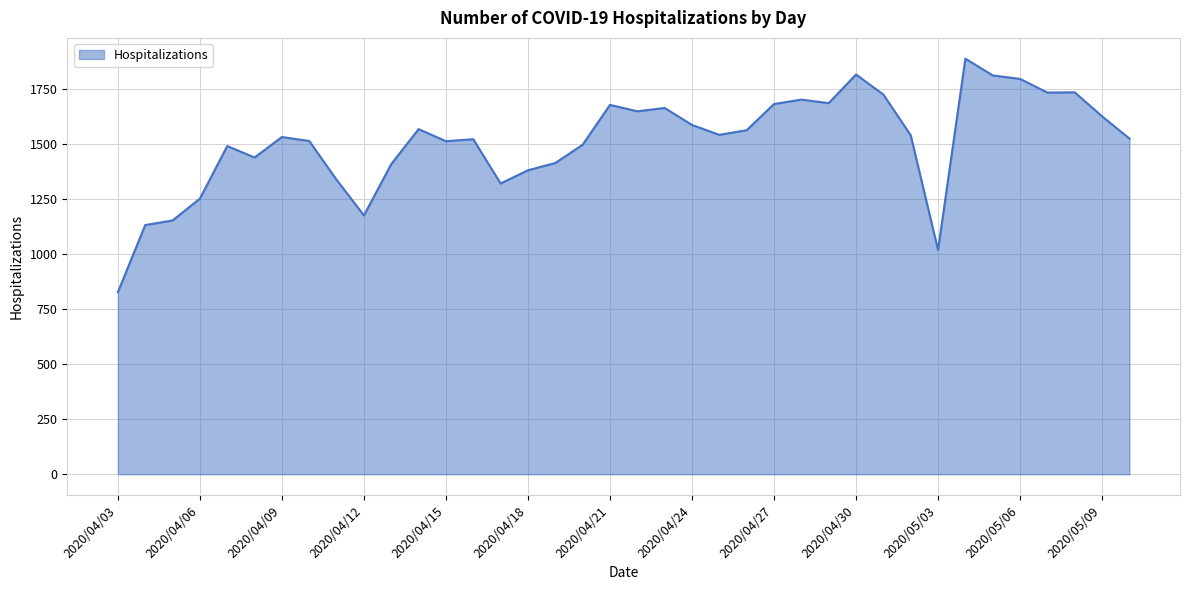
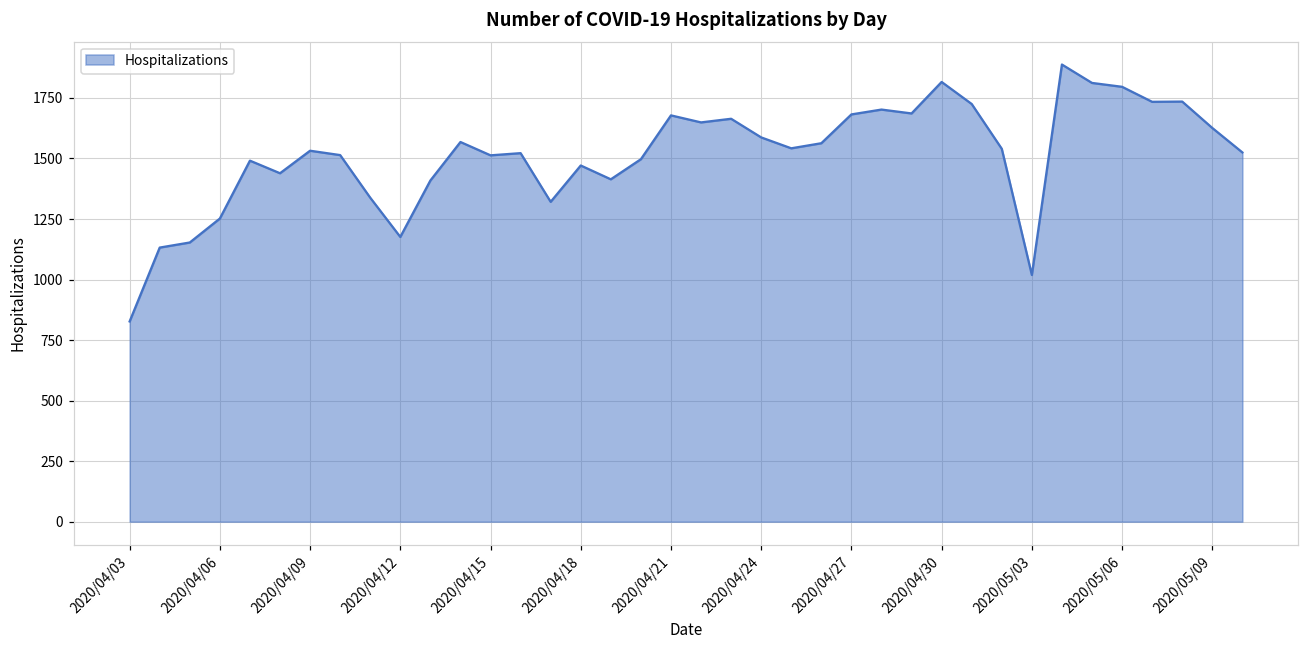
  {
    "2020/04/03": 830,
    "2020/04/06": 1250,
    "2020/04/09": 1530,
    "2020/04/12": 1180,
    "2020/04/15": 1510,
-   "2020/04/18": 1380,
+   "2020/04/18": 1470,
    "2020/04/21": 1680,
    "2020/04/24": 1590,
    "2020/04/27": 1680,
    "2020/04/30": 1820,
    "2020/05/03": 1020,
    "2020/05/06": 1800,
    "2020/05/09": 1630
  }
